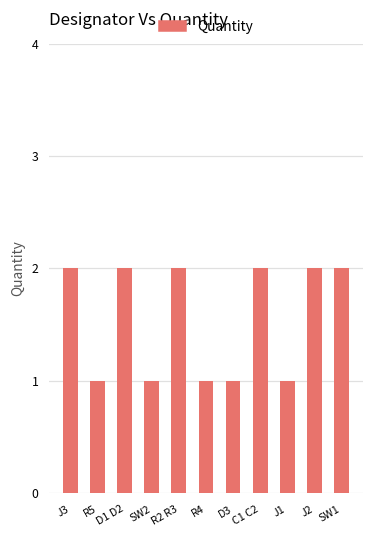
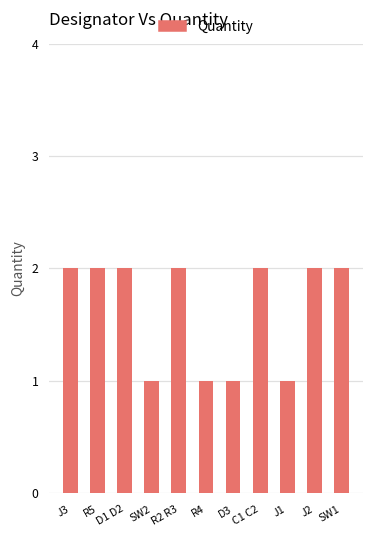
  {
    "J3": 2,
-   "R5": 1,
+   "R5": 2,
    "D1 D2": 2,
    "SW2": 1,
    "R2 R3": 2,
    "R4": 1,
    "D3": 1,
    "C1 C2": 2,
    "J1": 1,
    "J2": 2,
    "SW1": 2
  }
